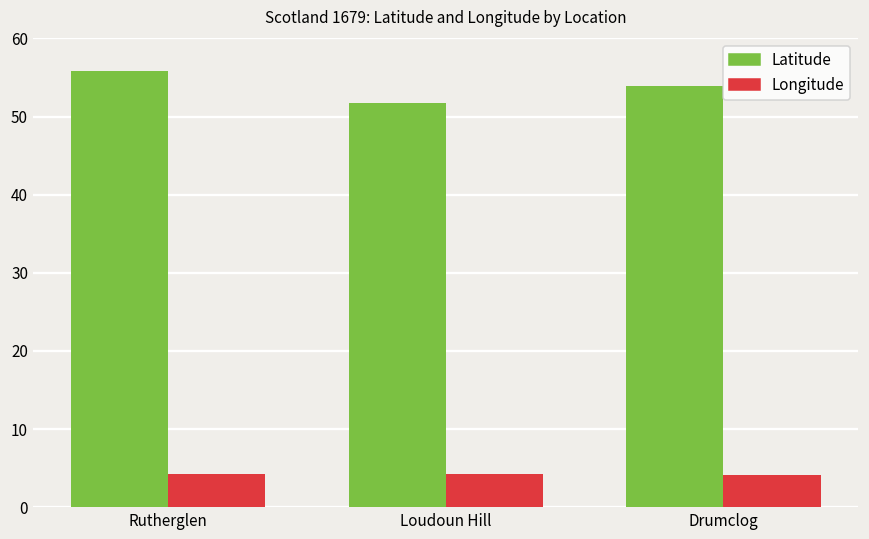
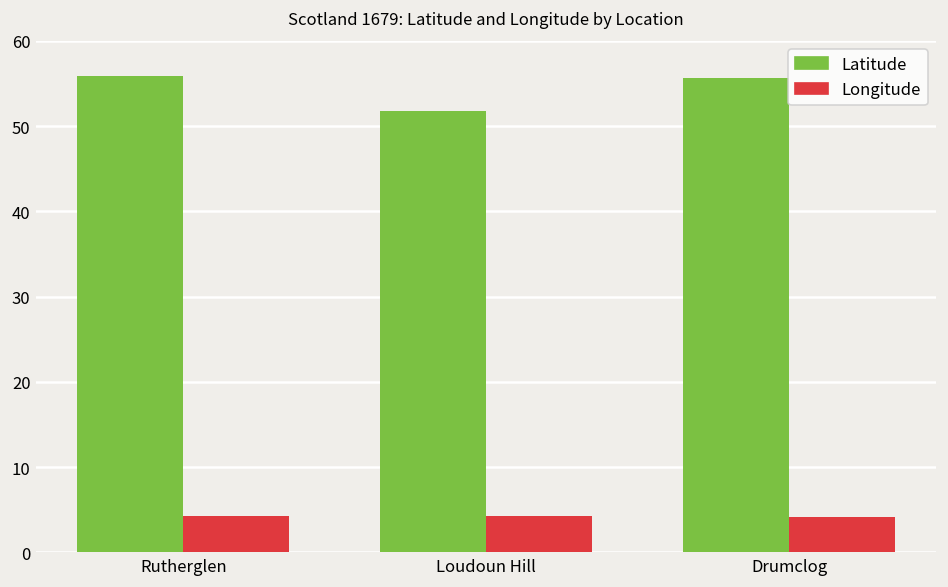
  {
    "Latitude": {
      "Rutherglen": 56,
      "Loudoun Hill": 52,
-     "Drumclog": 54
+     "Drumclog": 56
    },
    "Longitude": {
      "Rutherglen": 4,
      "Loudoun Hill": 4,
      "Drumclog": 4
    }
  }
